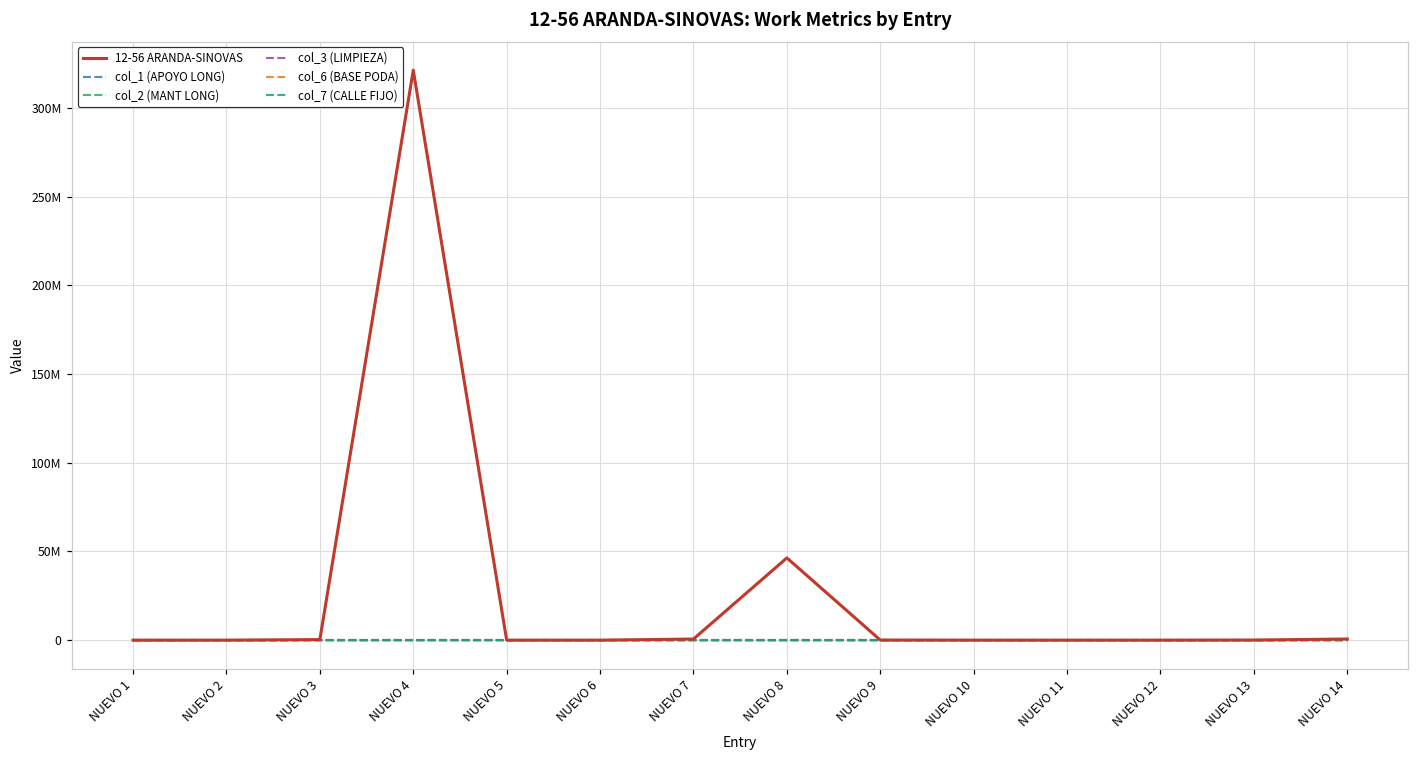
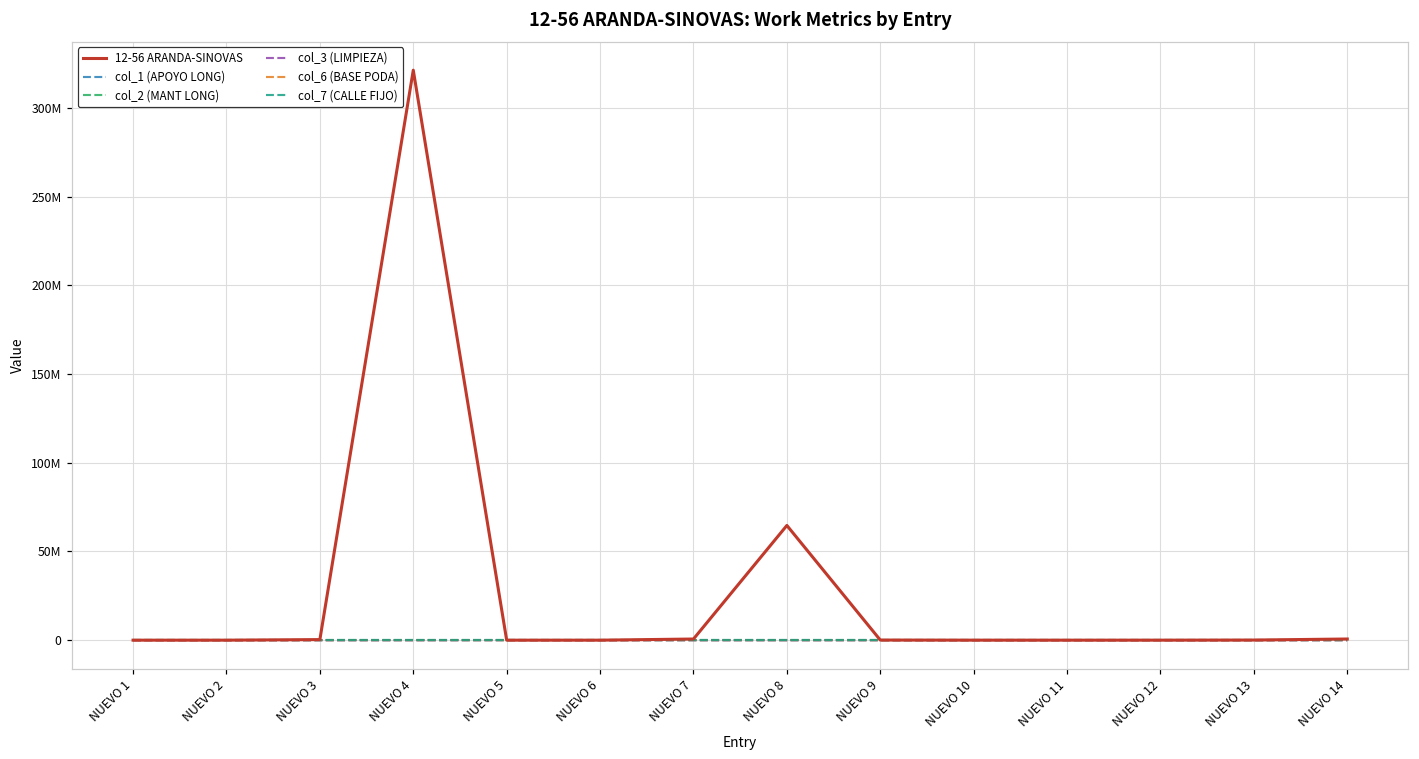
  {
    "12-56 ARANDA-SINOVAS": {
      "NUEVO 4": 321000000,
-     "NUEVO 8": 46000000
+     "NUEVO 8": 65000000
    },
    "col_7 (CALLE FIJO)": {
      "NUEVO 4": 0,
      "NUEVO 8": 0
    }
  }
